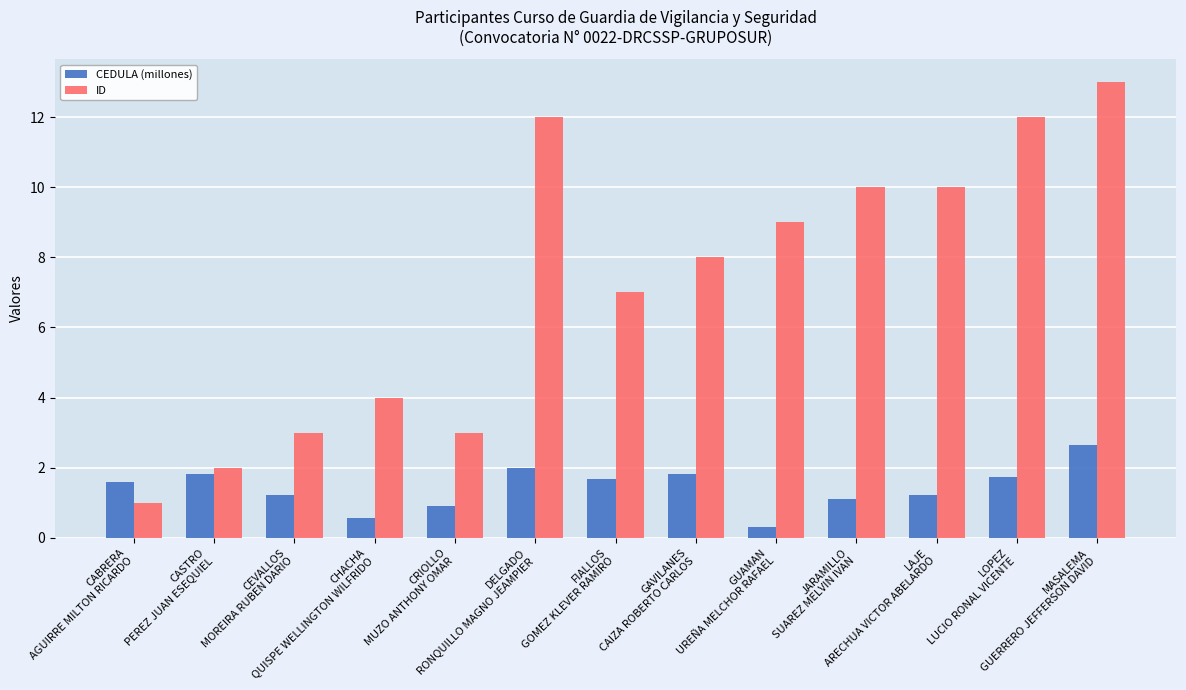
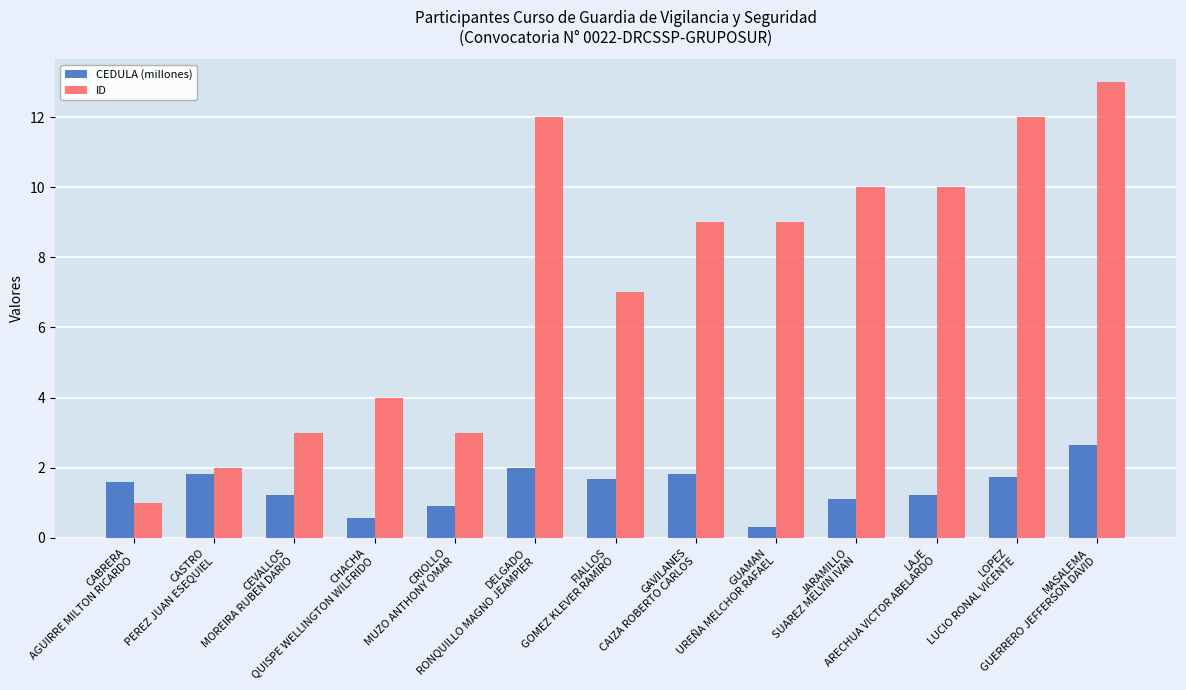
  {
    "CEDULA (millones)": {
      "CABRERA AGUIRRE MILTON RICARDO": 1.6,
      "CASTRO PEREZ JUAN ESEQUIEL": 1.8,
      "CEVALLOS MOREIRA RUBEN DARIO": 1.2,
      "CHACHA QUISPE WELLINGTON WILFRIDO": 0.6,
      "CRIOLLO MUZO ANTHONY OMAR": 0.9,
      "DELGADO RONQUILLO MAGNO JEAMPIER": 2,
      "FIALLOS GOMEZ KLEVER RAMIRO": 1.7,
      "GAVILANES CAIZA ROBERTO CARLOS": 1.8,
      "GUAMAN UREÑA MELCHOR RAFAEL": 0.3,
      "JARAMILLO SUAREZ MELVIN IVAN": 1.1,
      "LAJE ARECHUA VICTOR ABELARDO": 1.2,
      "LOPEZ LUCIO RONAL VICENTE": 1.7,
      "MASALEMA GUERRERO JEFFERSON DAVID": 2.6
    },
    "ID": {
      "CABRERA AGUIRRE MILTON RICARDO": 1,
      "CASTRO PEREZ JUAN ESEQUIEL": 2,
      "CEVALLOS MOREIRA RUBEN DARIO": 3,
      "CHACHA QUISPE WELLINGTON WILFRIDO": 4,
      "CRIOLLO MUZO ANTHONY OMAR": 3,
      "DELGADO RONQUILLO MAGNO JEAMPIER": 12,
      "FIALLOS GOMEZ KLEVER RAMIRO": 7,
-     "GAVILANES CAIZA ROBERTO CARLOS": 8,
+     "GAVILANES CAIZA ROBERTO CARLOS": 9,
      "GUAMAN UREÑA MELCHOR RAFAEL": 9,
      "JARAMILLO SUAREZ MELVIN IVAN": 10,
      "LAJE ARECHUA VICTOR ABELARDO": 10,
      "LOPEZ LUCIO RONAL VICENTE": 12,
      "MASALEMA GUERRERO JEFFERSON DAVID": 13
    }
  }
